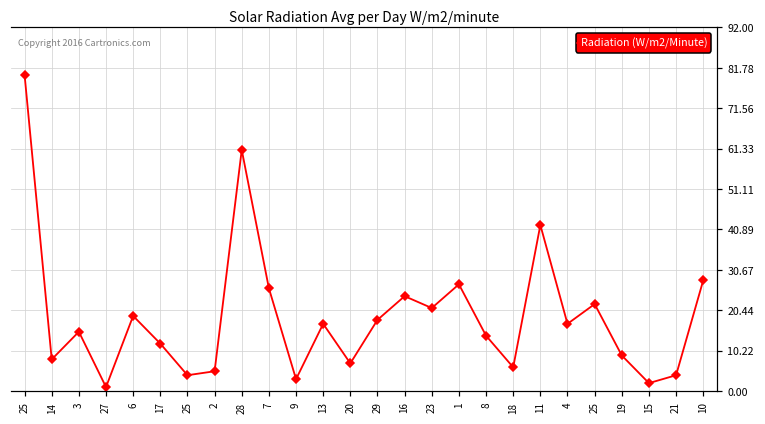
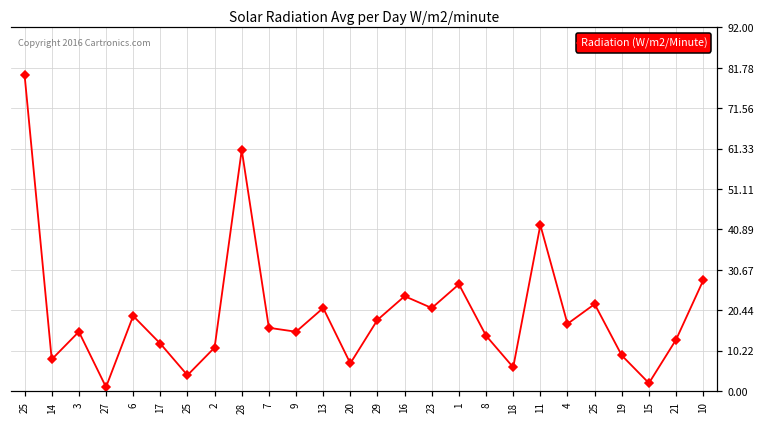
  {
    "14": 8,
    "3": 15,
    "27": 1,
    "6": 19,
    "17": 12,
-   "2": 5,
+   "2": 11,
    "28": 61,
-   "7": 26,
-   "9": 3,
-   "13": 17,
+   "7": 16,
+   "9": 15,
+   "13": 21,
    "20": 7,
    "29": 18,
    "16": 24,
    "23": 21,
    "1": 27,
    "8": 14,
    "18": 6,
    "11": 42,
    "4": 17,
    "19": 9,
    "15": 2,
-   "21": 4,
+   "21": 13,
    "10": 28
  }
